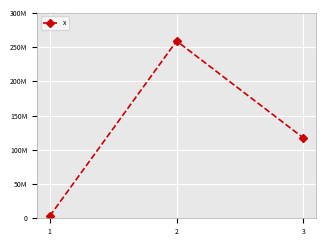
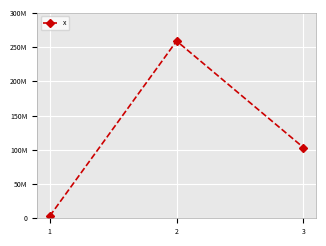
  {
    "1": 0,
    "2": 260000000,
-   "3": 120000000
+   "3": 100000000
  }
